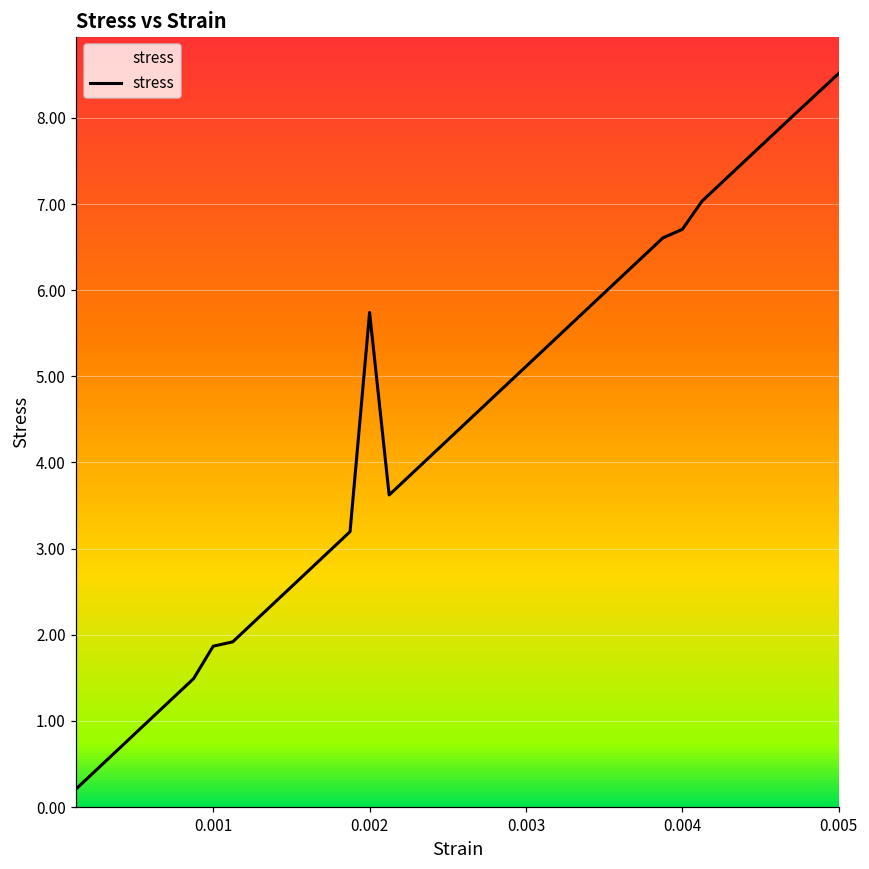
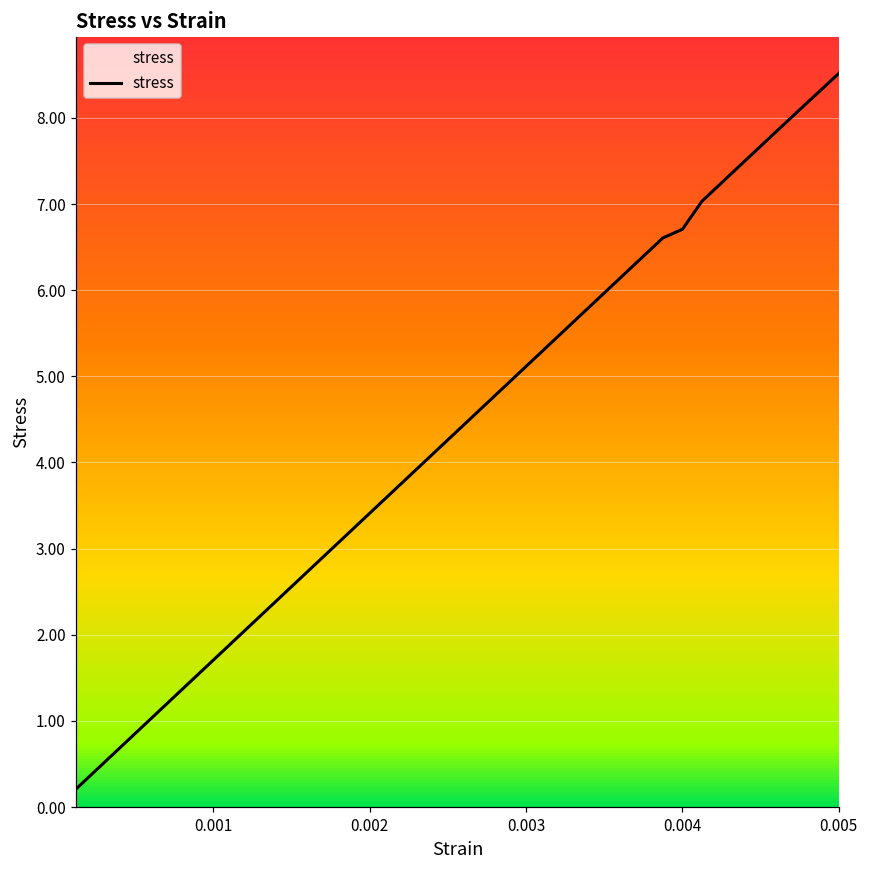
  {
-   "0.001": 1.9,
-   "0.002": 5.7,
+   "0.001": 1.7,
+   "0.002": 3.4,
    "0.003": 5.1,
    "0.004": 6.7,
    "0.005": 8.5
  }
